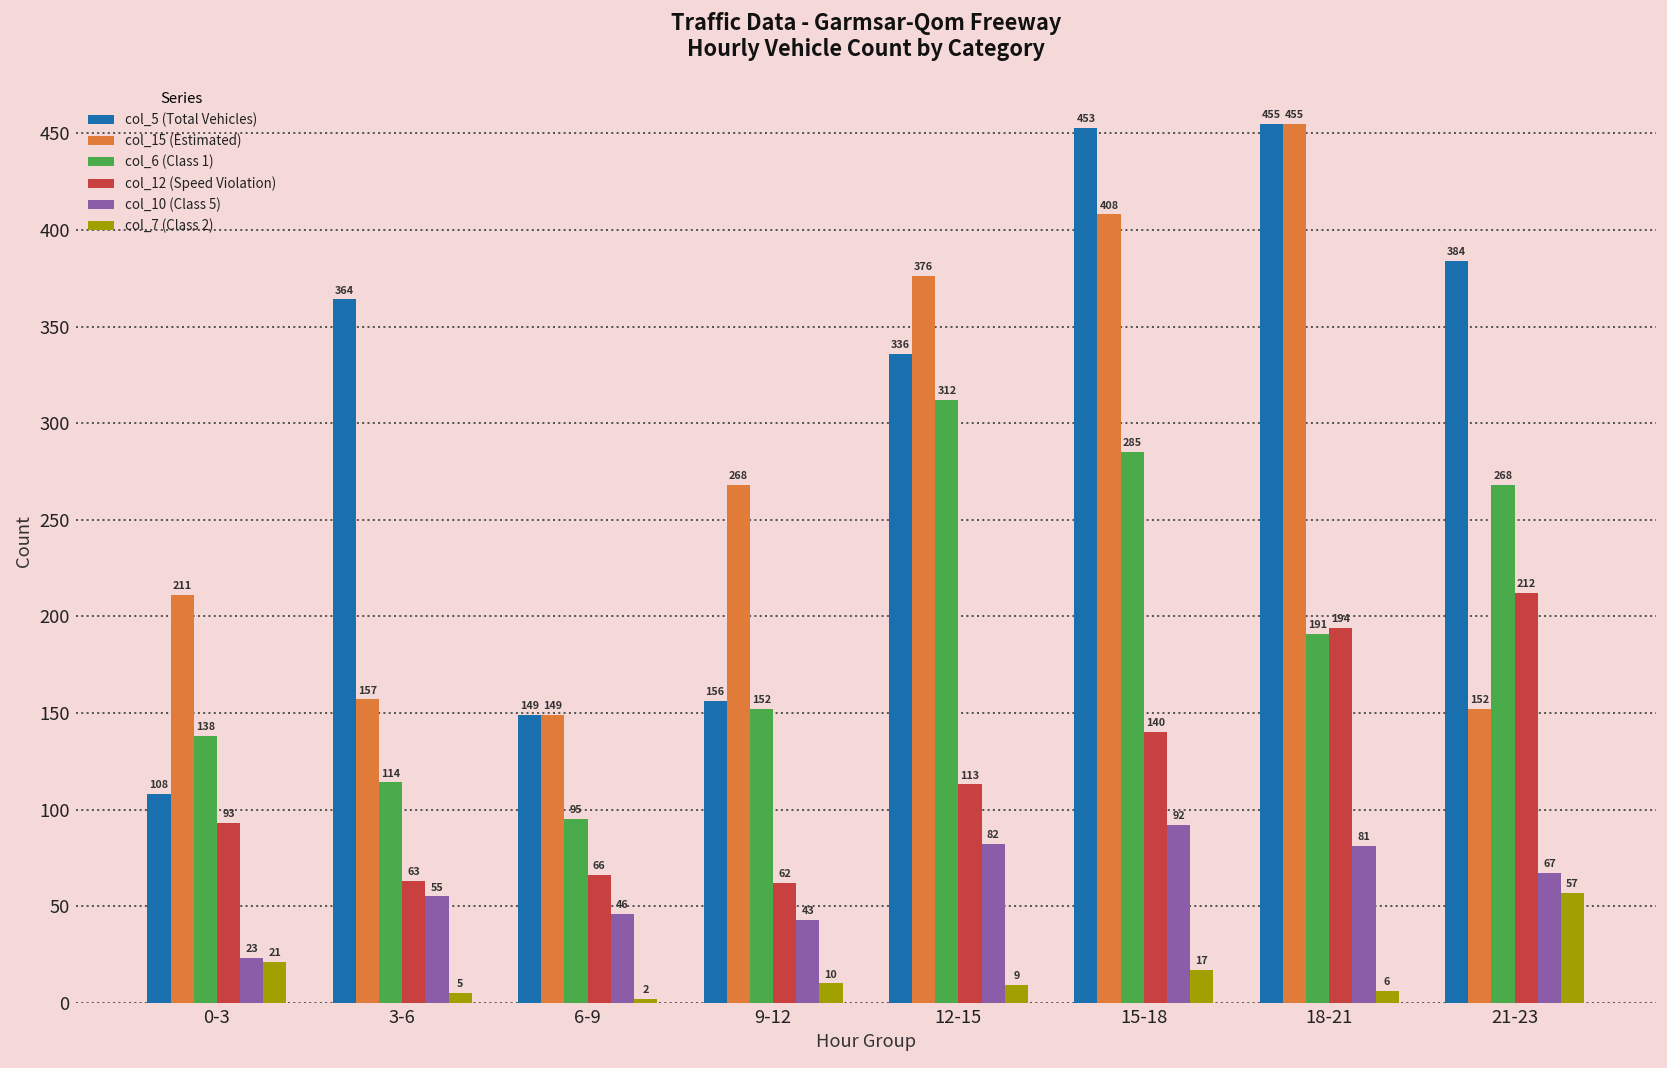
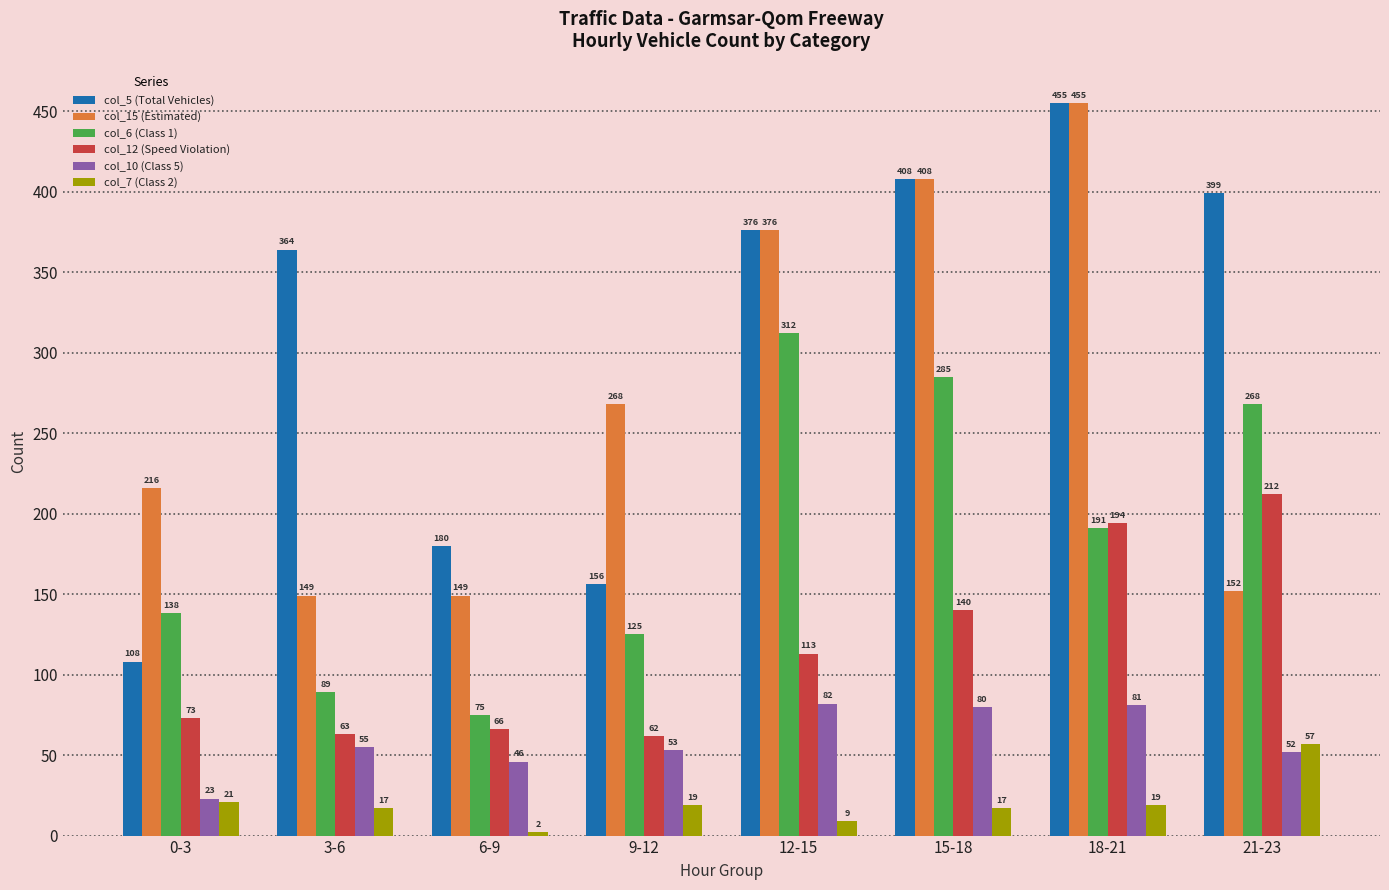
  {
    "col_5 (Total Vehicles)": {
      "0-3": 108,
      "3-6": 364,
-     "6-9": 149,
+     "6-9": 180,
      "9-12": 156,
-     "12-15": 336,
-     "15-18": 453,
+     "12-15": 376,
+     "15-18": 408,
      "18-21": 455,
-     "21-23": 384
+     "21-23": 399
    },
    "col_15 (Estimated)": {
-     "0-3": 211,
-     "3-6": 157,
+     "0-3": 216,
+     "3-6": 149,
      "6-9": 149,
      "9-12": 268,
      "12-15": 376,
      "15-18": 408,
      "18-21": 455,
      "21-23": 152
    },
    "col_6 (Class 1)": {
      "0-3": 138,
-     "3-6": 114,
-     "6-9": 95,
-     "9-12": 152,
+     "3-6": 89,
+     "6-9": 75,
+     "9-12": 125,
      "12-15": 312,
      "15-18": 285,
      "18-21": 191,
      "21-23": 268
    },
    "col_12 (Speed Violation)": {
-     "0-3": 93,
+     "0-3": 73,
      "3-6": 63,
      "6-9": 66,
      "9-12": 62,
      "12-15": 113,
      "15-18": 140,
      "18-21": 194,
      "21-23": 212
    },
    "col_10 (Class 5)": {
      "0-3": 23,
      "3-6": 55,
      "6-9": 46,
-     "9-12": 43,
+     "9-12": 53,
      "12-15": 82,
-     "15-18": 92,
+     "15-18": 80,
      "18-21": 81,
-     "21-23": 67
+     "21-23": 52
    },
    "col_7 (Class 2)": {
      "0-3": 21,
-     "3-6": 5,
+     "3-6": 17,
      "6-9": 2,
-     "9-12": 10,
+     "9-12": 19,
      "12-15": 9,
      "15-18": 17,
-     "18-21": 6,
+     "18-21": 19,
      "21-23": 57
    }
  }
